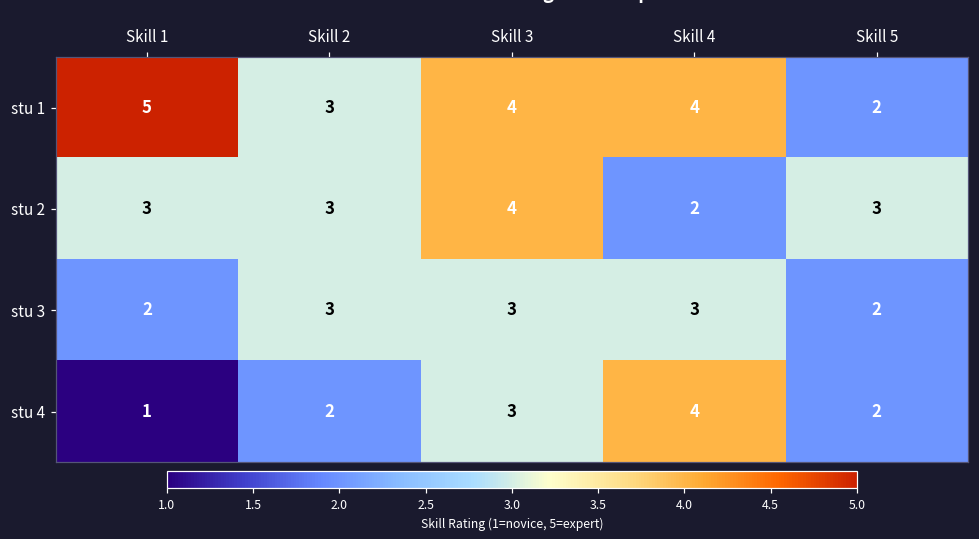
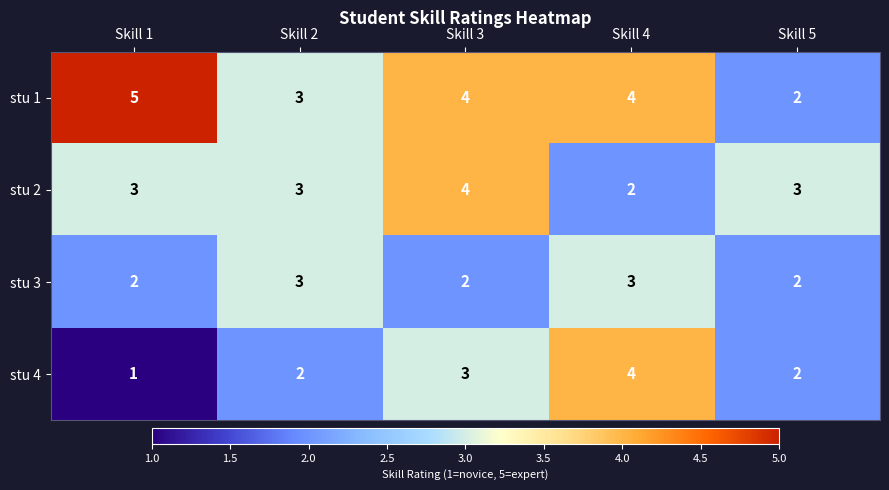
  {
    "stu 1": {
      "Skill 1": 5,
      "Skill 2": 3,
      "Skill 3": 4,
      "Skill 4": 4,
      "Skill 5": 2
    },
    "stu 2": {
      "Skill 1": 3,
      "Skill 2": 3,
      "Skill 3": 4,
      "Skill 4": 2,
      "Skill 5": 3
    },
    "stu 3": {
      "Skill 1": 2,
      "Skill 2": 3,
-     "Skill 3": 3,
+     "Skill 3": 2,
      "Skill 4": 3,
      "Skill 5": 2
    },
    "stu 4": {
      "Skill 1": 1,
      "Skill 2": 2,
      "Skill 3": 3,
      "Skill 4": 4,
      "Skill 5": 2
    }
  }
